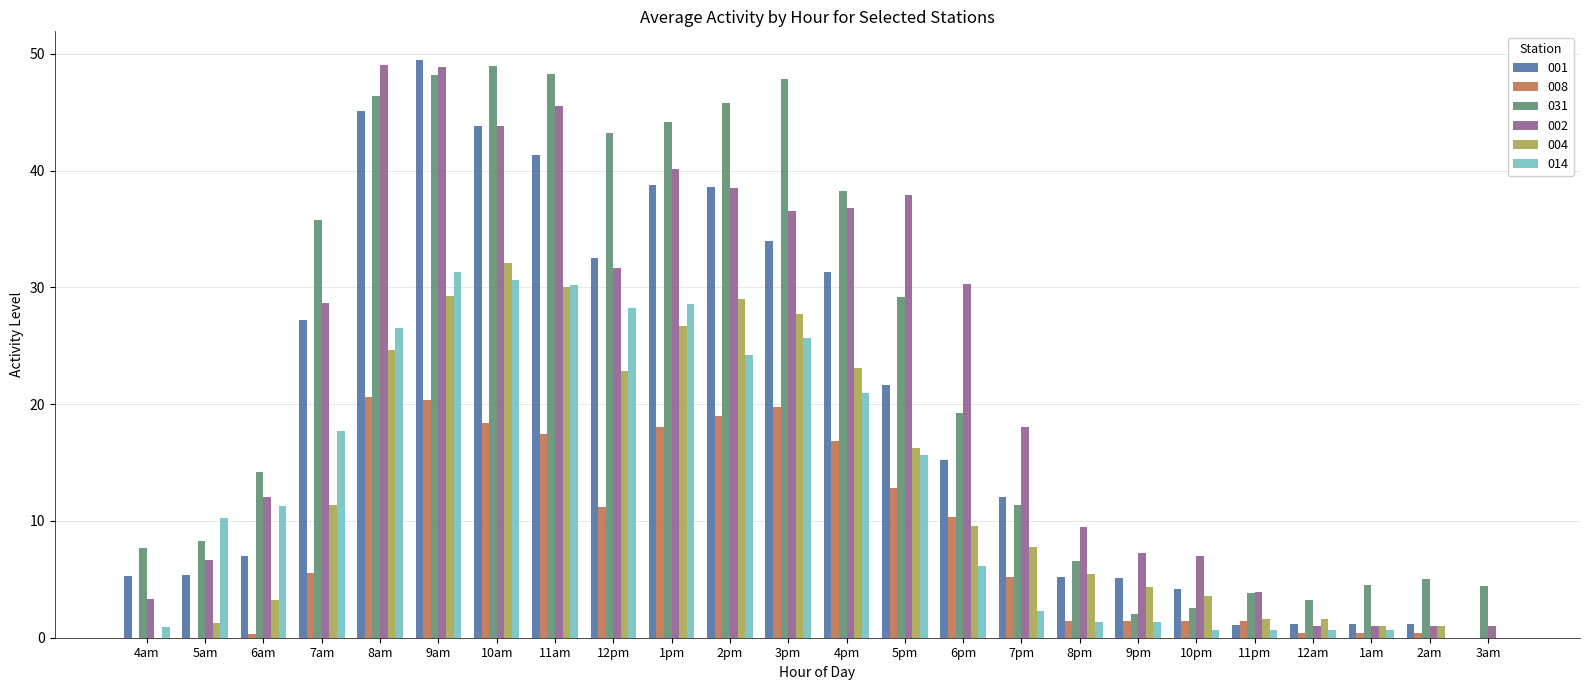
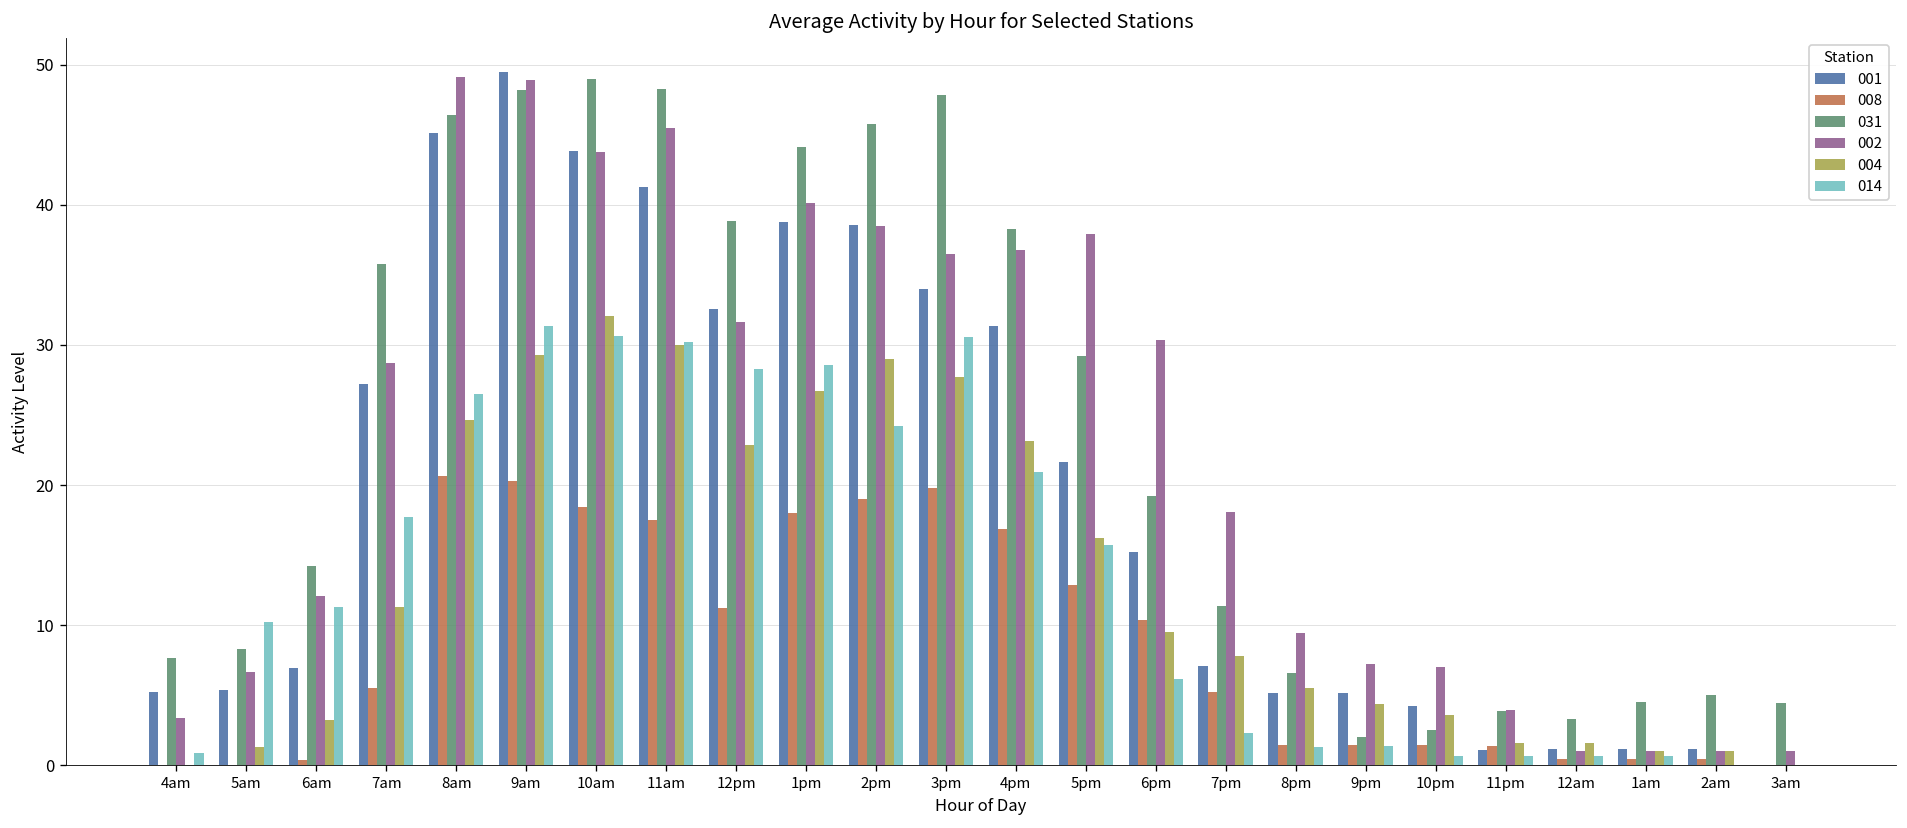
  {
    "001": {
      "4am": 5.3,
      "5am": 5.4,
      "6am": 7.0,
      "7am": 27.2,
      "8am": 45.2,
      "9am": 49.5,
      "10am": 43.8,
      "11am": 41.3,
      "12pm": 32.6,
      "1pm": 38.8,
      "2pm": 38.6,
      "3pm": 34.0,
      "4pm": 31.4,
      "5pm": 21.6,
      "6pm": 15.3,
-     "7pm": 12.1,
+     "7pm": 7.1,
      "8pm": 5.2,
      "9pm": 5.2,
      "10pm": 4.2,
      "11pm": 1.1,
      "12am": 1.2,
      "1am": 1.2,
      "2am": 1.2,
      "3am": 0.0
    },
    "031": {
      "4am": 7.6,
      "5am": 8.3,
      "6am": 14.2,
      "7am": 35.8,
      "8am": 46.4,
      "9am": 48.2,
      "10am": 49.0,
      "11am": 48.3,
-     "12pm": 43.2,
+     "12pm": 38.8,
      "1pm": 44.1,
      "2pm": 45.8,
      "3pm": 47.8,
      "4pm": 38.3,
      "5pm": 29.2,
      "6pm": 19.2,
      "7pm": 11.4,
      "8pm": 6.6,
      "9pm": 2.0,
      "10pm": 2.5,
      "11pm": 3.9,
      "12am": 3.3,
      "1am": 4.5,
      "2am": 5.0,
      "3am": 4.4
    },
    "002": {
      "4am": 3.4,
      "5am": 6.7,
      "6am": 12.0,
      "7am": 28.7,
      "8am": 49.1,
      "9am": 48.9,
      "10am": 43.8,
      "11am": 45.5,
      "12pm": 31.7,
      "1pm": 40.1,
      "2pm": 38.5,
      "3pm": 36.5,
      "4pm": 36.8,
      "5pm": 37.9,
      "6pm": 30.3,
      "7pm": 18.1,
      "8pm": 9.4,
      "9pm": 7.2,
      "10pm": 7.0,
      "11pm": 3.9,
      "12am": 1.0,
      "1am": 1.0,
      "2am": 1.0,
      "3am": 1.0
    },
    "014": {
      "4am": 0.9,
      "5am": 10.3,
      "6am": 11.3,
      "7am": 17.7,
      "8am": 26.5,
      "9am": 31.3,
      "10am": 30.6,
      "11am": 30.2,
      "12pm": 28.3,
      "1pm": 28.6,
      "2pm": 24.2,
-     "3pm": 25.6,
+     "3pm": 30.6,
      "4pm": 21.0,
      "5pm": 15.7,
      "6pm": 6.2,
      "7pm": 2.3,
      "8pm": 1.3,
      "9pm": 1.4,
      "10pm": 0.7,
      "11pm": 0.7,
      "12am": 0.7,
      "1am": 0.7,
      "2am": 0.0,
      "3am": 0.0
    }
  }
